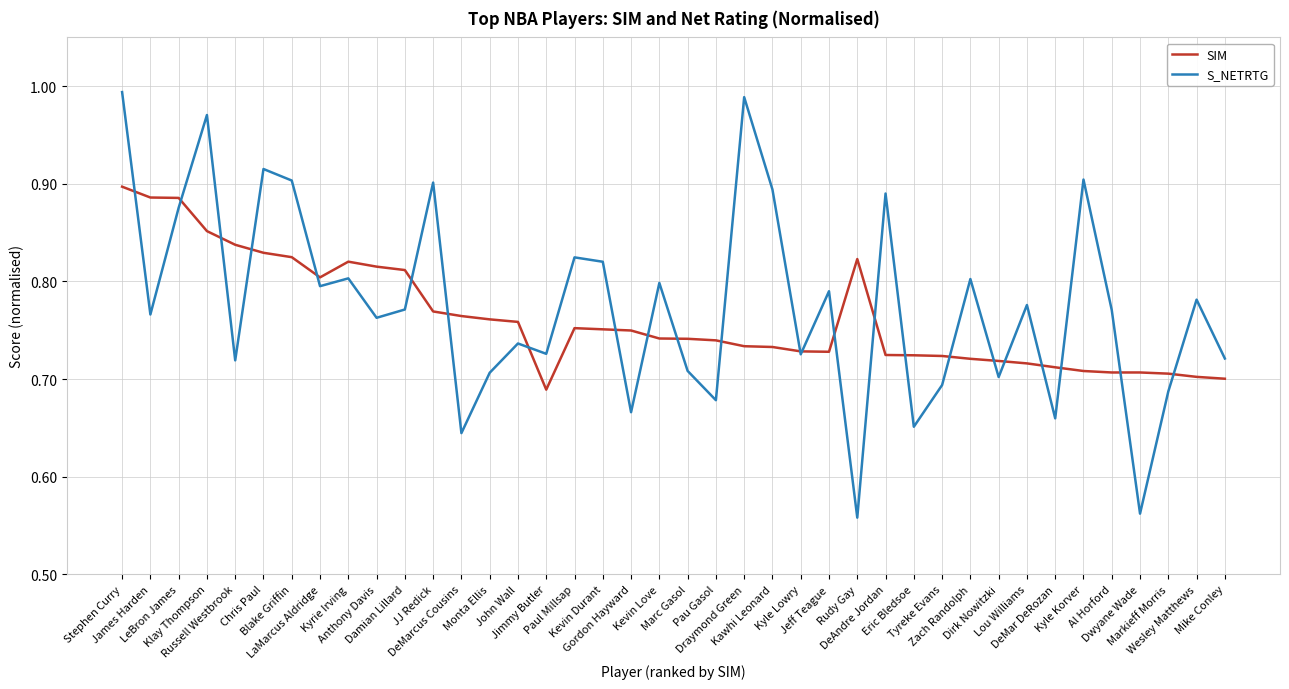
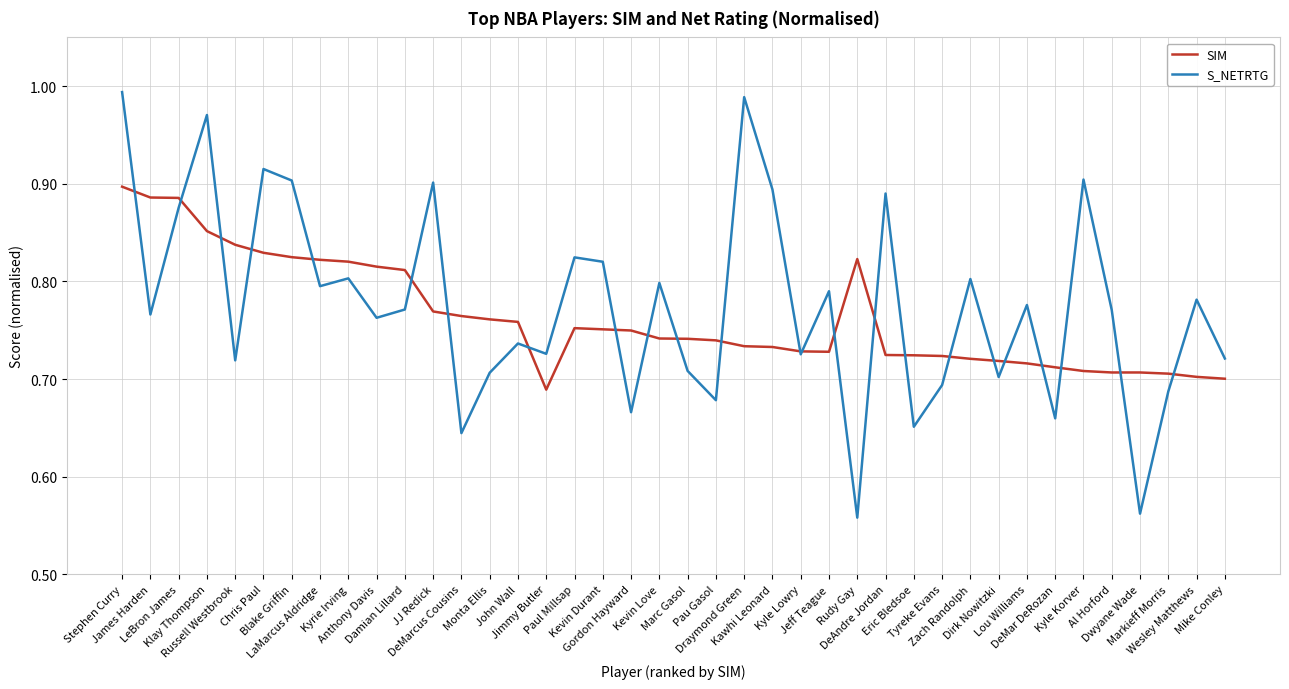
  {
    "SIM": {
      "Stephen Curry": 0.90,
      "James Harden": 0.89,
      "LeBron James": 0.89,
      "Klay Thompson": 0.85,
      "Russell Westbrook": 0.84,
      "Chris Paul": 0.83,
      "Blake Griffin": 0.82,
-     "LaMarcus Aldridge": 0.80,
+     "LaMarcus Aldridge": 0.82,
      "Kyrie Irving": 0.82,
      "Anthony Davis": 0.82,
      "Damian Lillard": 0.81,
      "JJ Redick": 0.77,
      "DeMarcus Cousins": 0.76,
      "Monta Ellis": 0.76,
      "John Wall": 0.76,
      "Jimmy Butler": 0.69,
      "Paul Millsap": 0.75,
      "Kevin Durant": 0.75,
      "Gordon Hayward": 0.75,
      "Kevin Love": 0.74,
      "Marc Gasol": 0.74,
      "Pau Gasol": 0.74,
      "Draymond Green": 0.73,
      "Kawhi Leonard": 0.73,
      "Kyle Lowry": 0.73,
      "Jeff Teague": 0.73,
      "Rudy Gay": 0.82,
      "DeAndre Jordan": 0.72,
      "Eric Bledsoe": 0.72,
      "Tyreke Evans": 0.72,
      "Zach Randolph": 0.72,
      "Dirk Nowitzki": 0.72,
      "Lou Williams": 0.72,
      "DeMar DeRozan": 0.71,
      "Kyle Korver": 0.71,
      "Al Horford": 0.71,
      "Dwyane Wade": 0.71,
      "Markieff Morris": 0.71,
      "Wesley Matthews": 0.70,
      "Mike Conley": 0.70
    },
    "S_NETRTG": {
      "Stephen Curry": 0.99,
      "James Harden": 0.77,
      "LeBron James": 0.88,
      "Klay Thompson": 0.97,
      "Russell Westbrook": 0.72,
      "Chris Paul": 0.92,
      "Blake Griffin": 0.90,
      "LaMarcus Aldridge": 0.80,
      "Kyrie Irving": 0.80,
      "Anthony Davis": 0.76,
      "Damian Lillard": 0.77,
      "JJ Redick": 0.90,
      "DeMarcus Cousins": 0.64,
      "Monta Ellis": 0.71,
      "John Wall": 0.74,
      "Jimmy Butler": 0.73,
      "Paul Millsap": 0.82,
      "Kevin Durant": 0.82,
      "Gordon Hayward": 0.67,
      "Kevin Love": 0.80,
      "Marc Gasol": 0.71,
      "Pau Gasol": 0.68,
      "Draymond Green": 0.99,
      "Kawhi Leonard": 0.89,
      "Kyle Lowry": 0.73,
      "Jeff Teague": 0.79,
      "Rudy Gay": 0.56,
      "DeAndre Jordan": 0.89,
      "Eric Bledsoe": 0.65,
      "Tyreke Evans": 0.69,
      "Zach Randolph": 0.80,
      "Dirk Nowitzki": 0.70,
      "Lou Williams": 0.78,
      "DeMar DeRozan": 0.66,
      "Kyle Korver": 0.90,
      "Al Horford": 0.77,
      "Dwyane Wade": 0.56,
      "Markieff Morris": 0.69,
      "Wesley Matthews": 0.78,
      "Mike Conley": 0.72
    }
  }
